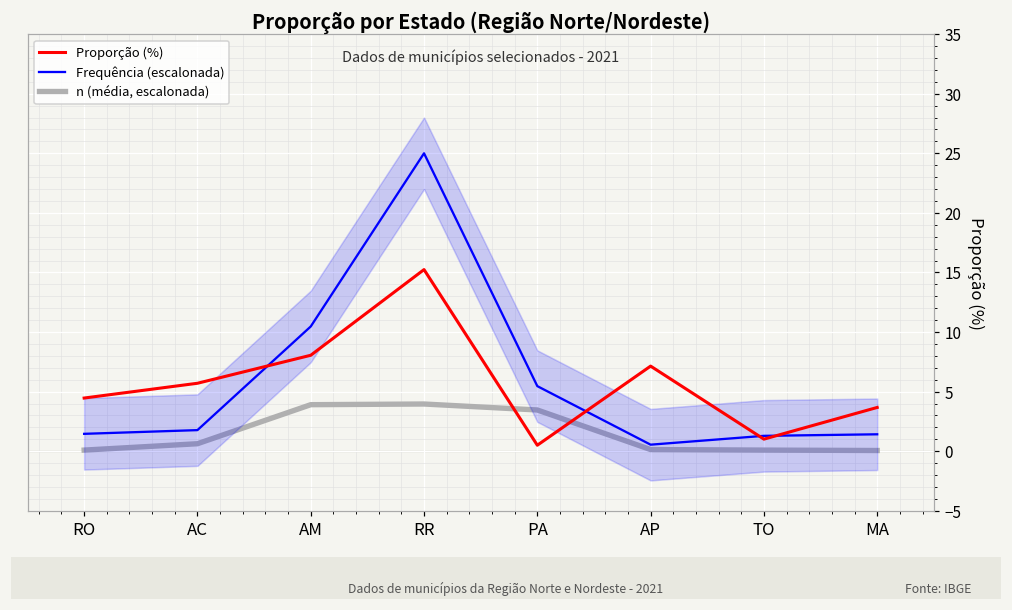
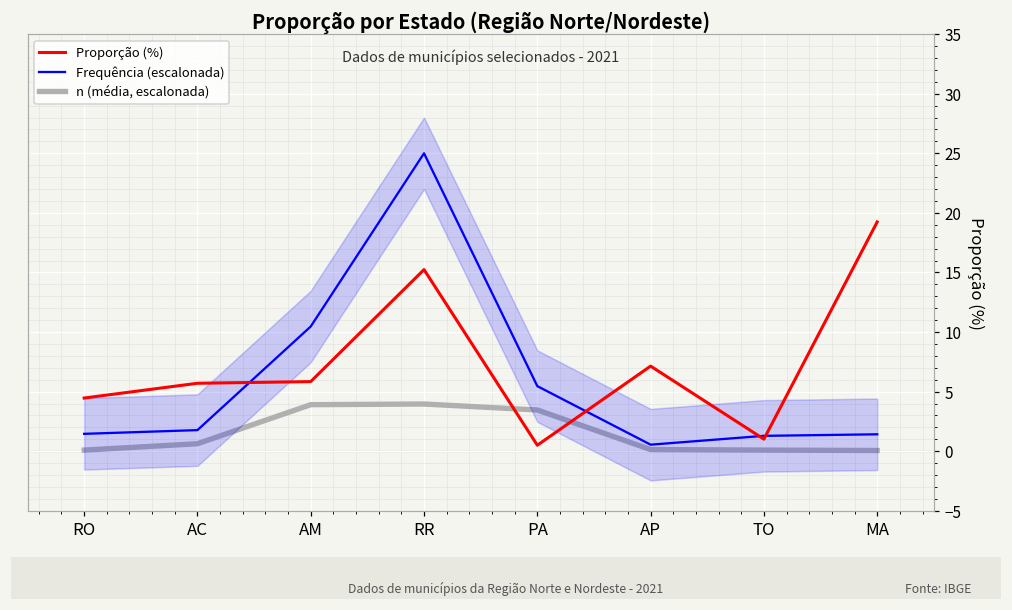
  {
    "Proporção (%)": {
      "AC": 5.7,
-     "AM": 8.1,
+     "AM": 5.8,
      "RR": 15.2,
      "PA": 0.5,
      "AP": 7.1,
      "TO": 1.0,
-     "MA": 3.7
+     "MA": 19.2
    },
    "n (média, escalonada)": {
      "RO": 0.1,
      "AC": 0.6,
      "AM": 3.9,
      "RR": 4.0,
      "PA": 3.5,
      "AP": 0.1,
      "TO": 0.1,
      "MA": 0.1
    }
  }
